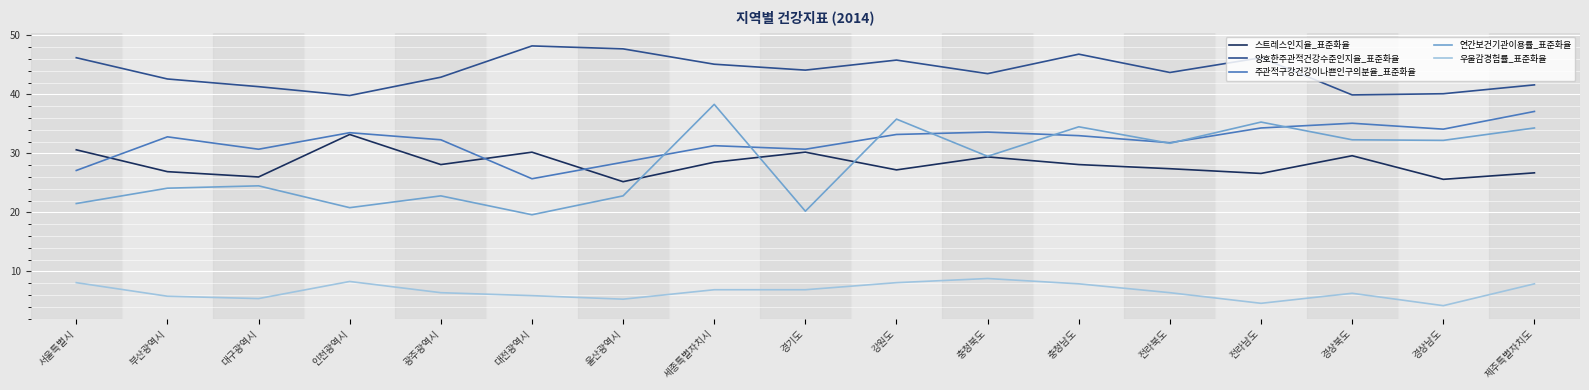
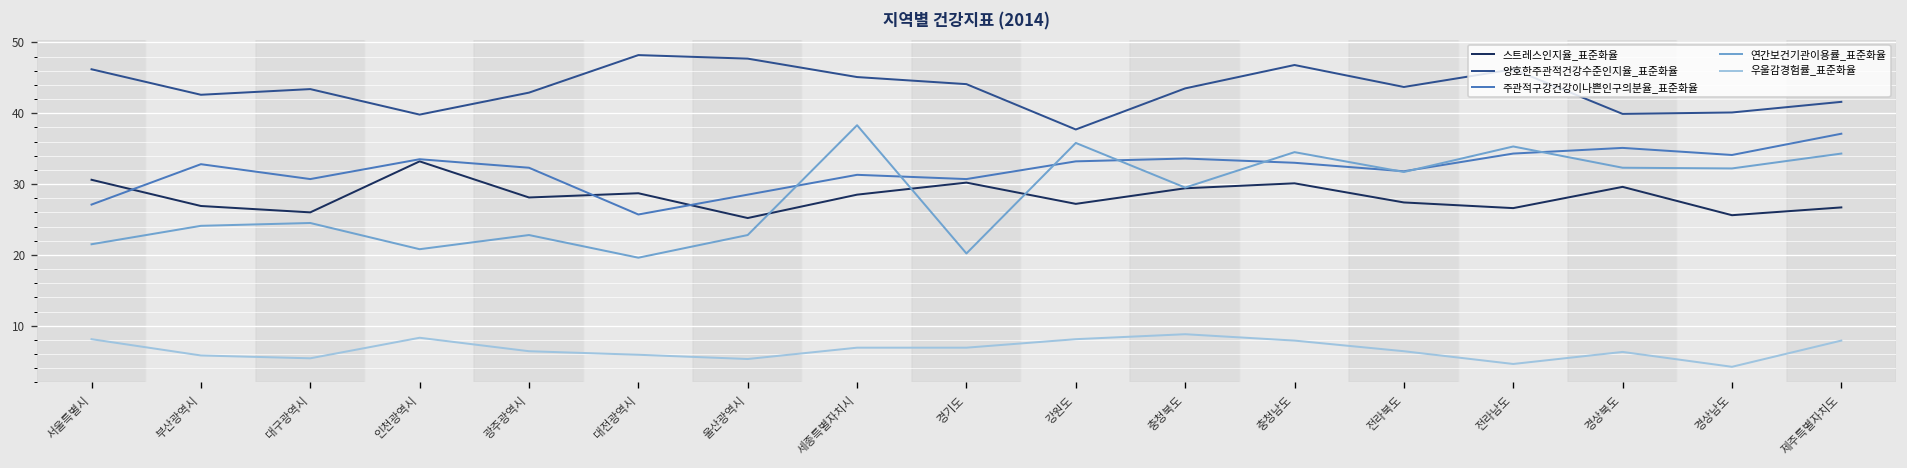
  {
    "스트레스인지율_표준화율": {
      "서울특별시": 31,
      "부산광역시": 27,
      "대구광역시": 26,
      "광주광역시": 28,
-     "대전광역시": 30,
+     "대전광역시": 29,
      "울산광역시": 25,
      "세종특별자치시": 29,
      "경기도": 30,
      "강원도": 27,
-     "충청남도": 28,
+     "충청남도": 30,
      "전라북도": 27,
      "전라남도": 27,
      "경상북도": 30,
      "경상남도": 26,
      "제주특별자치도": 27
    },
    "양호한주관적건강수준인지율_표준화율": {
      "서울특별시": 46,
      "부산광역시": 43,
-     "대구광역시": 41,
+     "대구광역시": 43,
      "인천광역시": 40,
      "광주광역시": 43,
      "대전광역시": 48,
      "울산광역시": 48,
      "세종특별자치시": 45,
      "경기도": 44,
-     "강원도": 46,
+     "강원도": 38,
      "충청북도": 44,
      "충청남도": 47,
      "전라북도": 44,
      "경상북도": 40,
      "경상남도": 40,
      "제주특별자치도": 42
    }
  }
